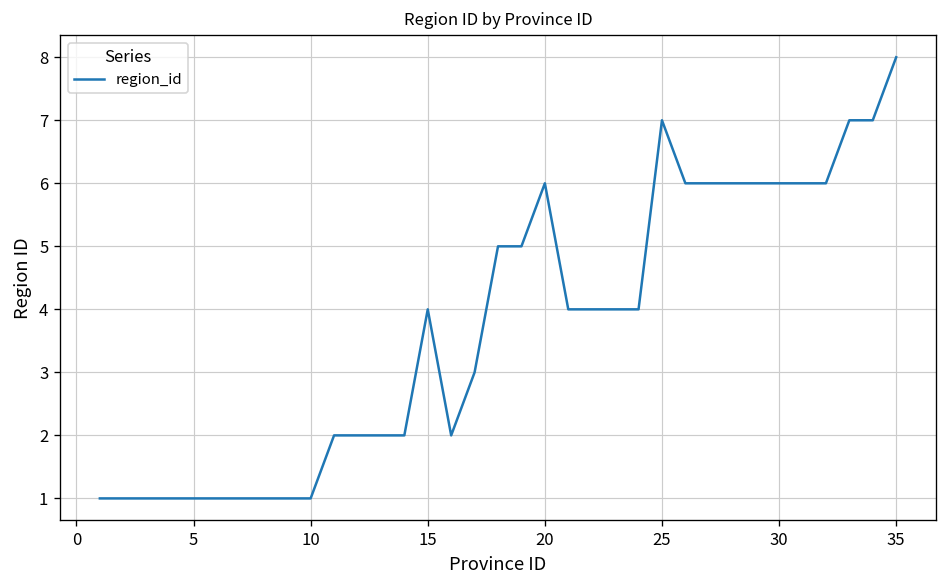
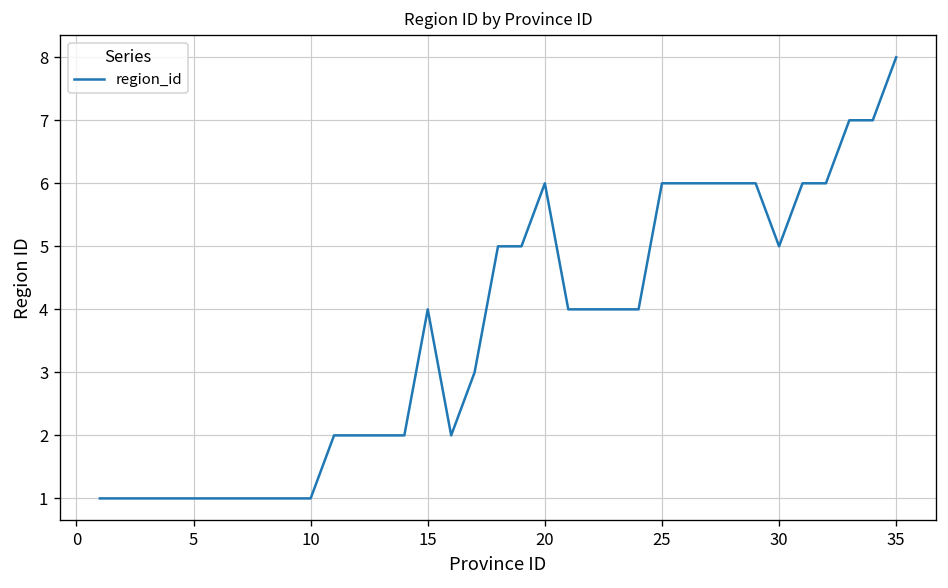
  {
    "5": 1,
    "10": 1,
    "15": 4,
    "20": 6,
-   "25": 7,
-   "30": 6,
+   "25": 6,
+   "30": 5,
    "35": 8
  }
